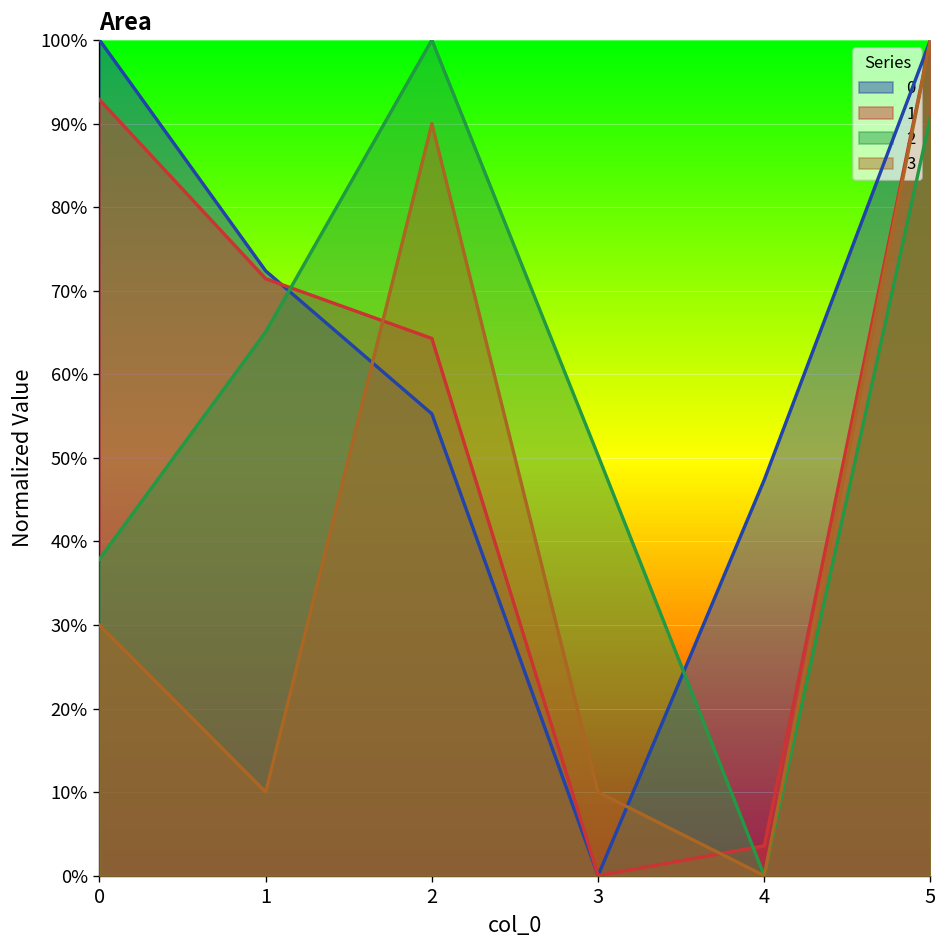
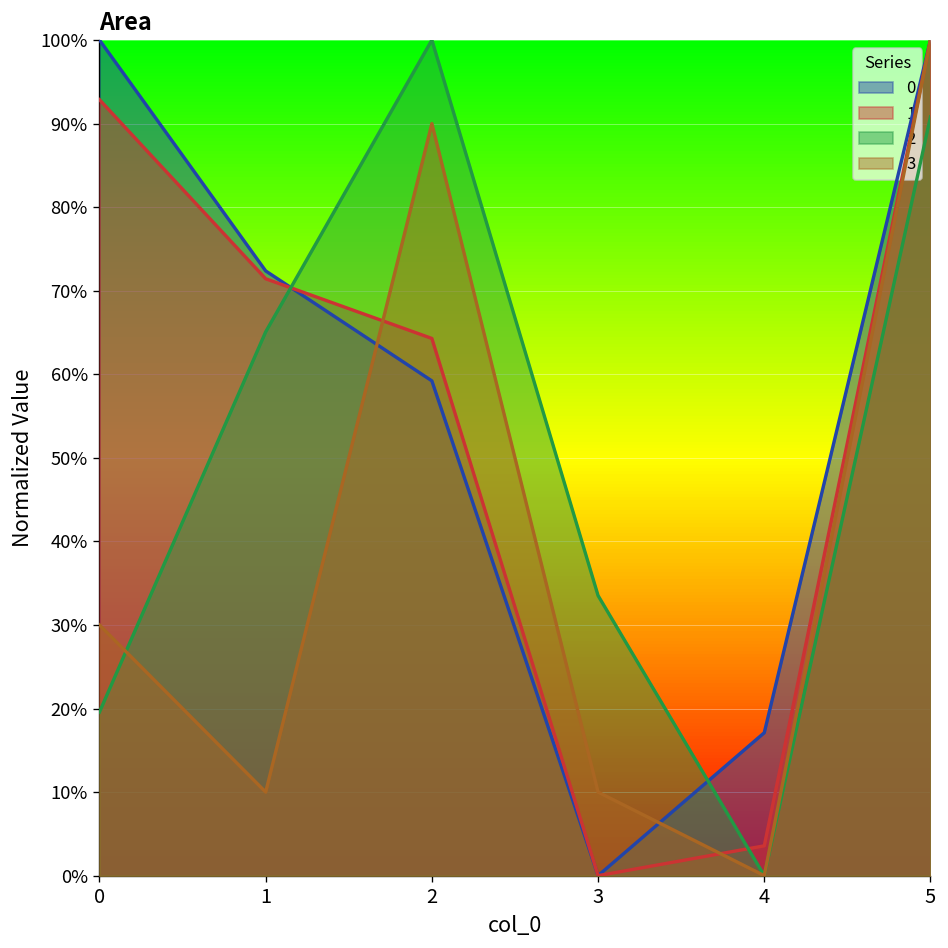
  {
    "0": {
      "0": "100%",
      "1": "72%",
-     "2": "55%",
-     "4": "47%"
+     "2": "59%",
+     "4": "17%"
    },
    "2": {
-     "0": "38%",
+     "0": "20%",
      "1": "65%",
      "2": "100%",
-     "3": "50%",
+     "3": "34%",
      "5": "91%"
    }
  }
